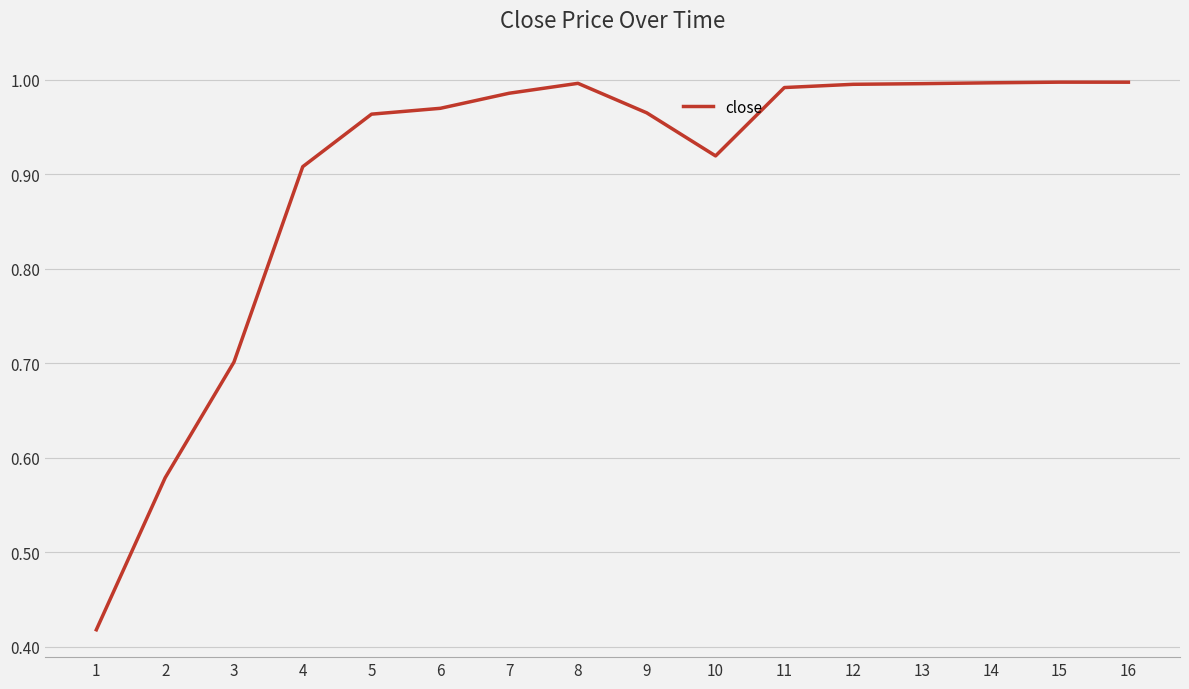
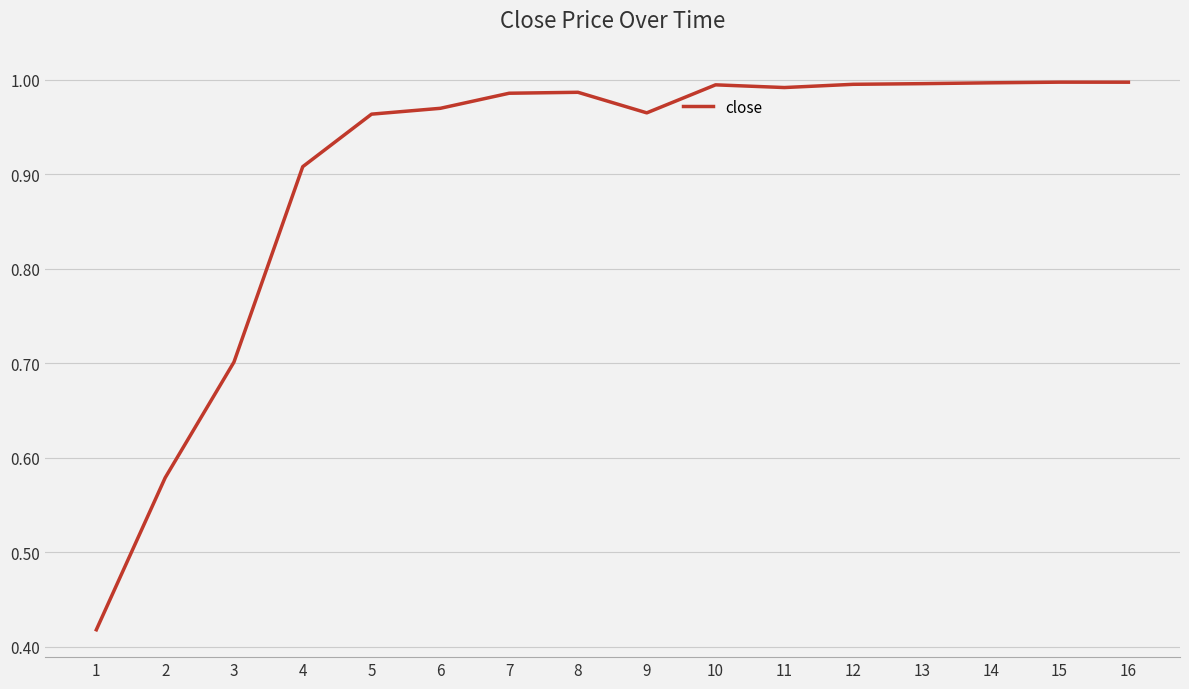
  {
    "1": 0.42,
    "2": 0.58,
    "3": 0.70,
    "4": 0.91,
    "5": 0.96,
    "6": 0.97,
    "7": 0.99,
-   "8": 1.00,
+   "8": 0.99,
    "9": 0.96,
-   "10": 0.92,
+   "10": 0.99,
    "11": 0.99,
    "12": 1.00,
    "13": 1.00,
    "14": 1.00,
    "15": 1.00,
    "16": 1.00
  }
